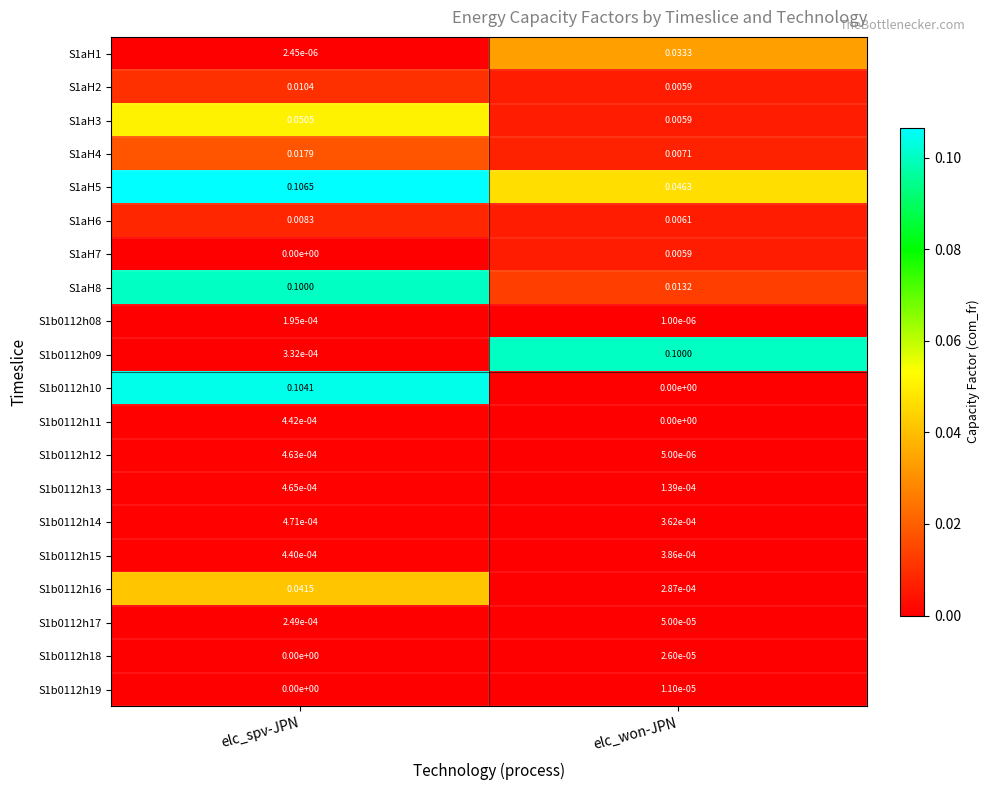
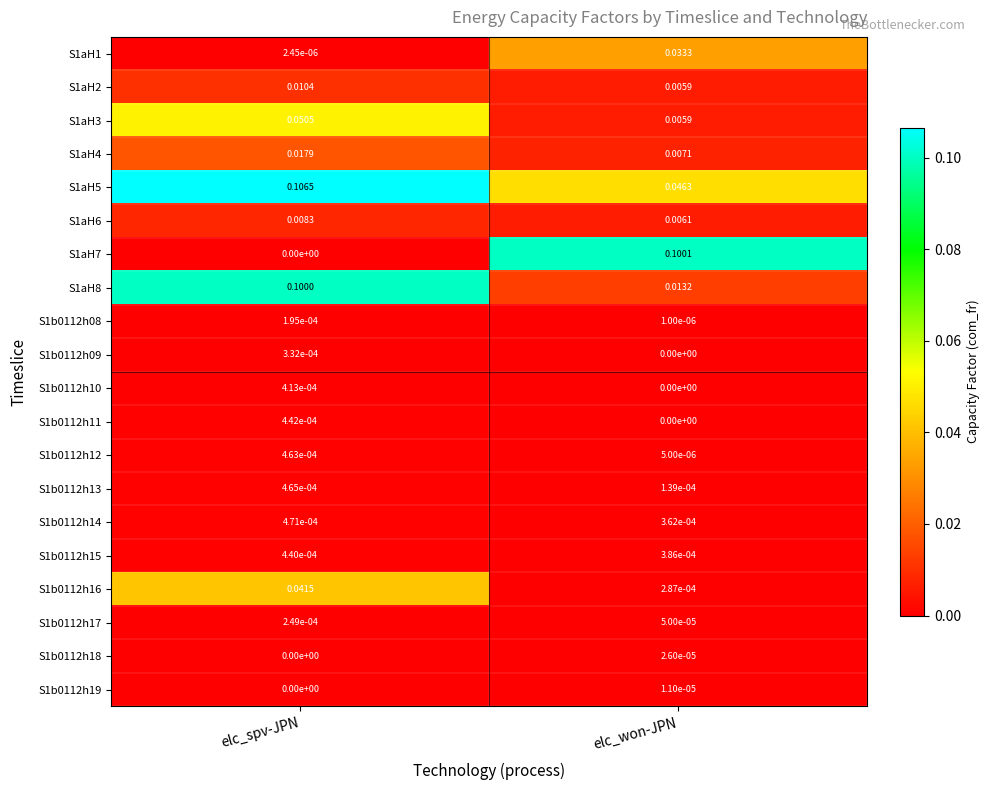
  {
    "S1aH1": {
      "elc_spv-JPN": "2.45e-06",
      "elc_won-JPN": "0.0333"
    },
    "S1aH2": {
      "elc_spv-JPN": "0.0104",
      "elc_won-JPN": "0.0059"
    },
    "S1aH3": {
      "elc_spv-JPN": "0.0505",
      "elc_won-JPN": "0.0059"
    },
    "S1aH4": {
      "elc_spv-JPN": "0.0179",
      "elc_won-JPN": "0.0071"
    },
    "S1aH5": {
      "elc_spv-JPN": "0.1065",
      "elc_won-JPN": "0.0463"
    },
    "S1aH6": {
      "elc_spv-JPN": "0.0083",
      "elc_won-JPN": "0.0061"
    },
    "S1aH7": {
      "elc_spv-JPN": "0.00e+00",
-     "elc_won-JPN": "0.0059"
+     "elc_won-JPN": "0.1001"
    },
    "S1aH8": {
      "elc_spv-JPN": "0.1000",
      "elc_won-JPN": "0.0132"
    },
    "S1b0112h08": {
      "elc_spv-JPN": "1.95e-04",
      "elc_won-JPN": "1.00e-06"
    },
    "S1b0112h09": {
      "elc_spv-JPN": "3.32e-04",
-     "elc_won-JPN": "0.1000"
+     "elc_won-JPN": "0.00e+00"
    },
    "S1b0112h10": {
-     "elc_spv-JPN": "0.1041",
+     "elc_spv-JPN": "4.13e-04",
      "elc_won-JPN": "0.00e+00"
    },
    "S1b0112h11": {
      "elc_spv-JPN": "4.42e-04",
      "elc_won-JPN": "0.00e+00"
    },
    "S1b0112h12": {
      "elc_spv-JPN": "4.63e-04",
      "elc_won-JPN": "5.00e-06"
    },
    "S1b0112h13": {
      "elc_spv-JPN": "4.65e-04",
      "elc_won-JPN": "1.39e-04"
    },
    "S1b0112h14": {
      "elc_spv-JPN": "4.71e-04",
      "elc_won-JPN": "3.62e-04"
    },
    "S1b0112h15": {
      "elc_spv-JPN": "4.40e-04",
      "elc_won-JPN": "3.86e-04"
    },
    "S1b0112h16": {
      "elc_spv-JPN": "0.0415",
      "elc_won-JPN": "2.87e-04"
    },
    "S1b0112h17": {
      "elc_spv-JPN": "2.49e-04",
      "elc_won-JPN": "5.00e-05"
    },
    "S1b0112h18": {
      "elc_spv-JPN": "0.00e+00",
      "elc_won-JPN": "2.60e-05"
    },
    "S1b0112h19": {
      "elc_spv-JPN": "0.00e+00",
      "elc_won-JPN": "1.10e-05"
    }
  }
